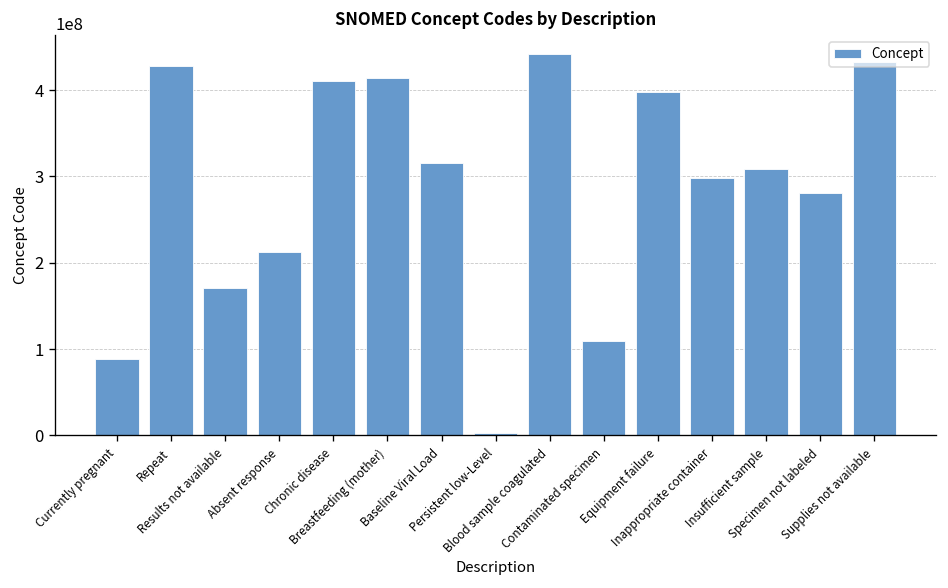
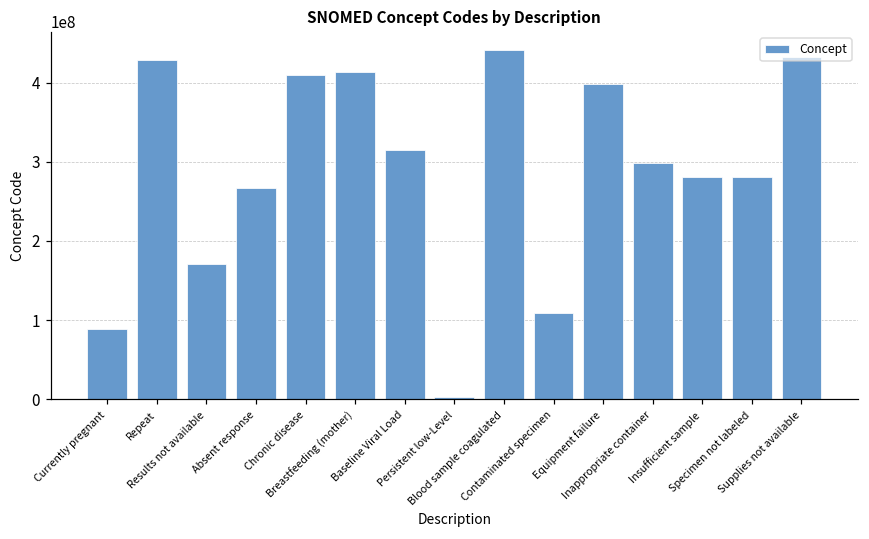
  {
    "Currently pregnant": 90000000,
    "Repeat": 430000000,
    "Results not available": 170000000,
-   "Absent response": 210000000,
+   "Absent response": 270000000,
    "Chronic disease": 410000000,
    "Breastfeeding (mother)": 410000000,
    "Baseline Viral Load": 320000000,
    "Blood sample coagulated": 440000000,
    "Contaminated specimen": 110000000,
    "Equipment failure": 400000000,
    "Inappropriate container": 300000000,
-   "Insufficient sample": 310000000,
+   "Insufficient sample": 280000000,
    "Specimen not labeled": 280000000
  }
